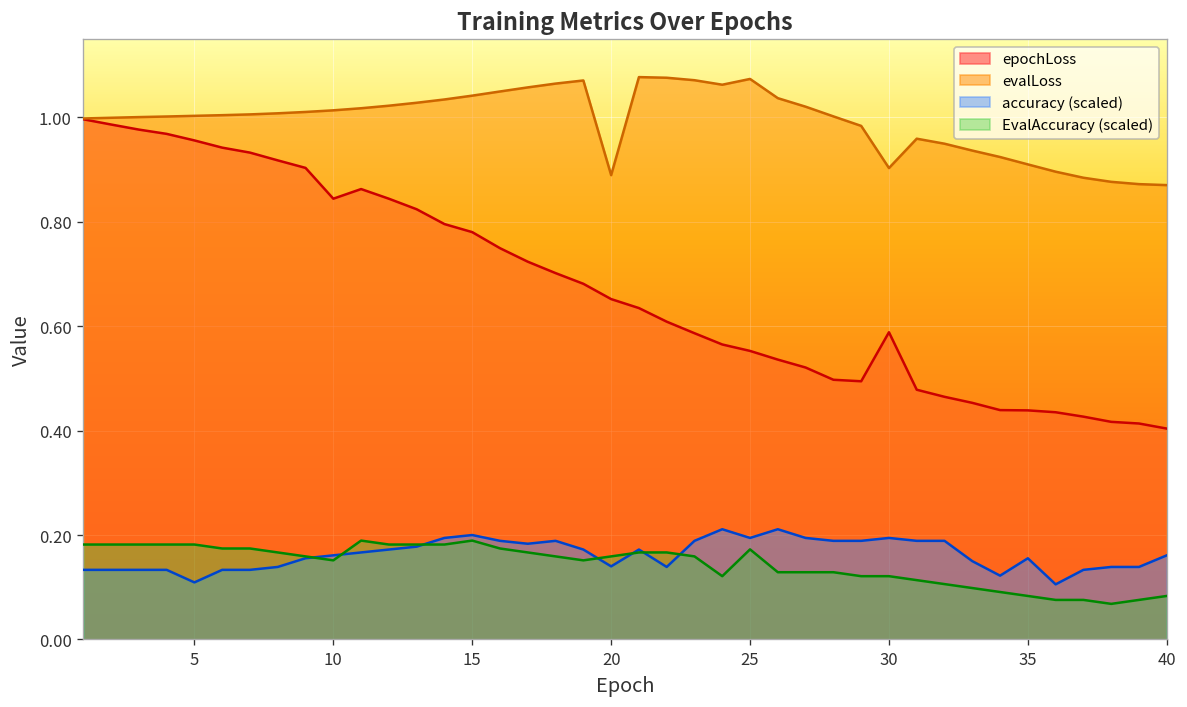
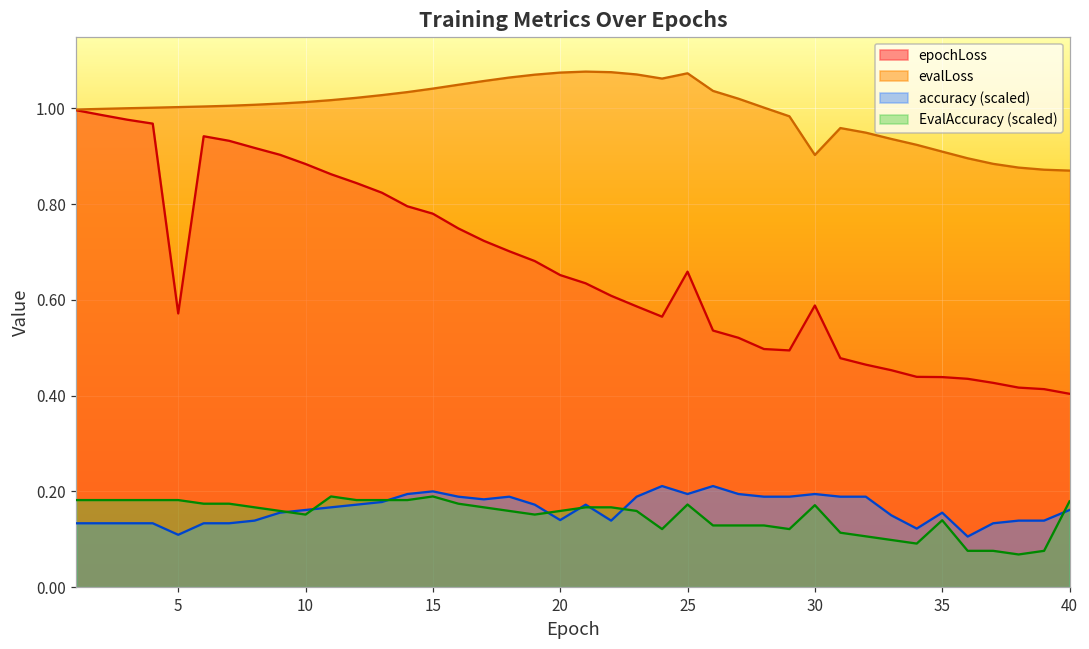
  {
    "epochLoss": {
-     "5": 0.96,
-     "10": 0.84,
+     "5": 0.57,
+     "10": 0.88,
      "15": 0.78,
      "20": 0.65,
-     "25": 0.55,
+     "25": 0.66,
      "30": 0.59,
      "35": 0.44,
      "40": 0.40
    },
    "evalLoss": {
      "5": 1.00,
      "10": 1.01,
      "15": 1.04,
-     "20": 0.89,
+     "20": 1.07,
      "25": 1.07,
      "30": 0.90,
      "35": 0.91,
      "40": 0.87
    },
    "accuracy (scaled)": {
      "5": 0.11,
      "10": 0.16,
      "15": 0.20,
      "20": 0.14,
      "25": 0.19,
      "30": 0.19,
      "35": 0.16,
      "40": 0.16
    },
    "EvalAccuracy (scaled)": {
      "5": 0.18,
      "10": 0.15,
      "15": 0.19,
      "20": 0.16,
      "25": 0.17,
-     "30": 0.12,
-     "35": 0.08,
-     "40": 0.08
+     "30": 0.17,
+     "35": 0.14,
+     "40": 0.18
    }
  }
